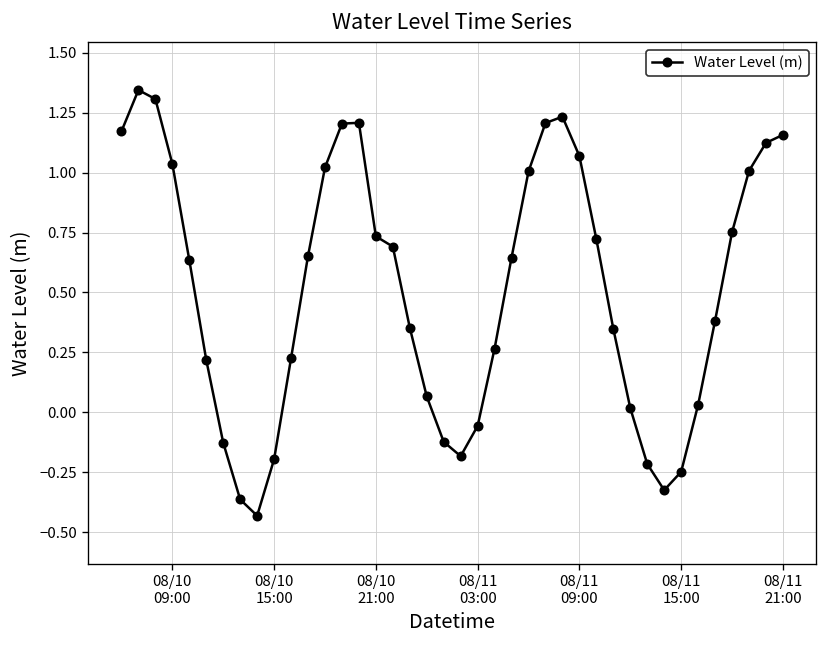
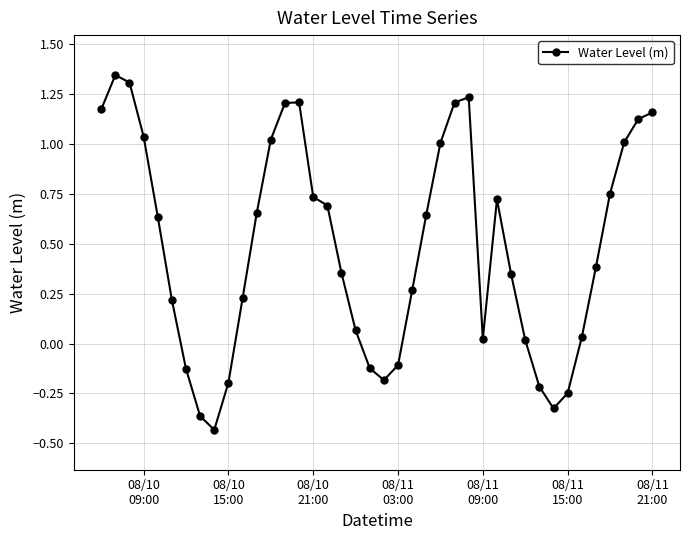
  {
    "08/10 09:00": 1.04,
    "08/10 15:00": -0.20,
    "08/10 21:00": 0.73,
-   "08/11 03:00": -0.06,
-   "08/11 09:00": 1.07,
+   "08/11 03:00": -0.11,
+   "08/11 09:00": 0.02,
    "08/11 15:00": -0.25,
    "08/11 21:00": 1.16
  }
